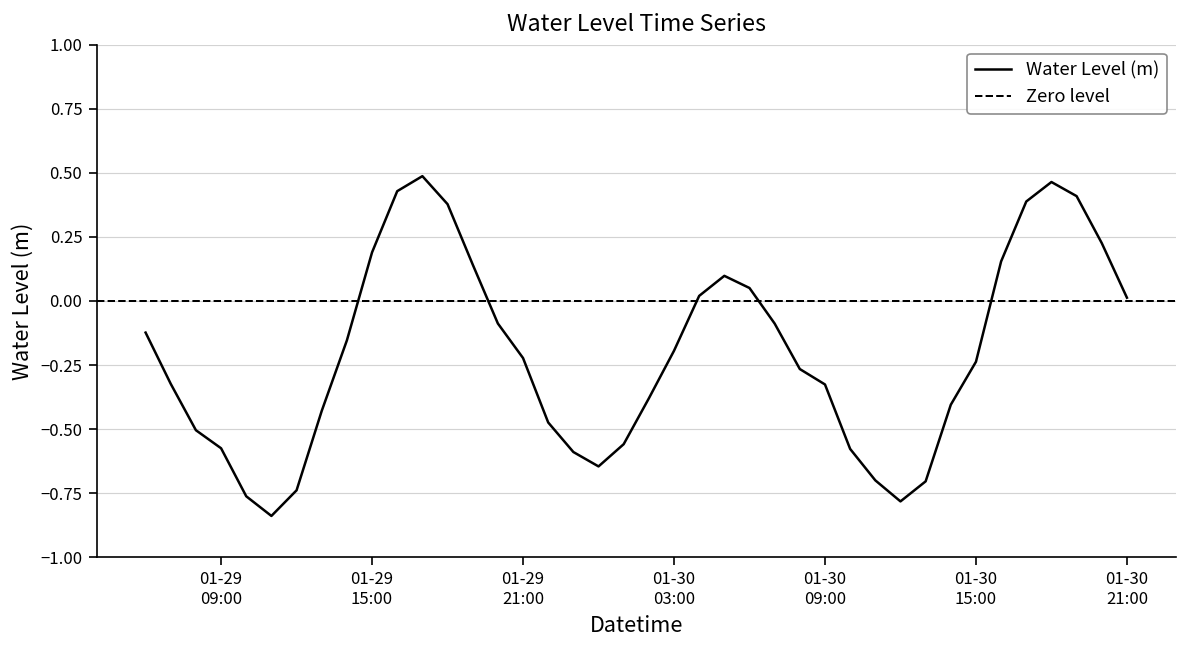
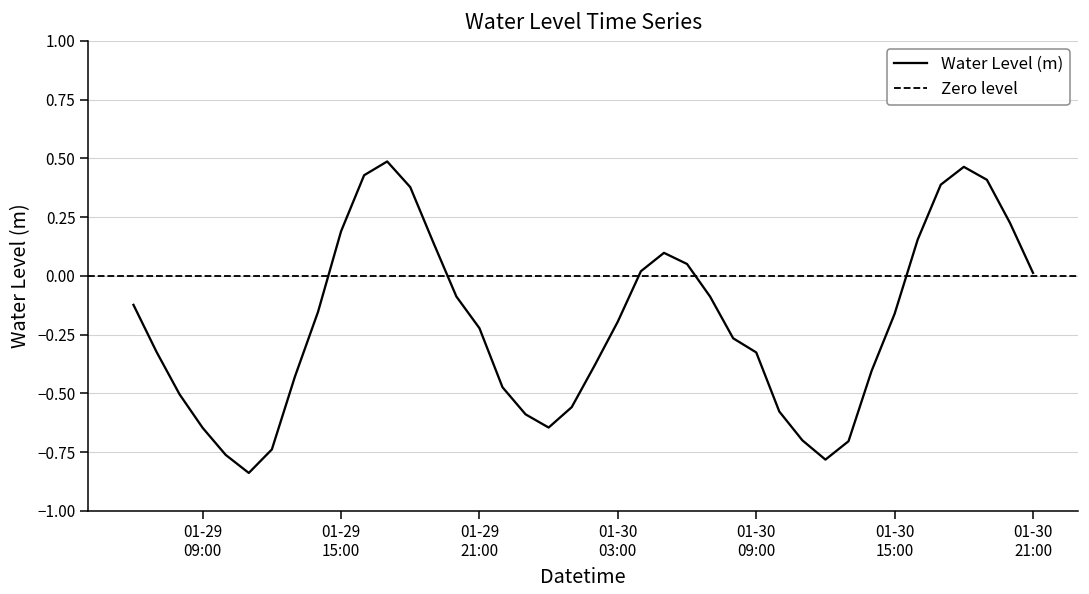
  {
-   "01-29 09:00": -0.57,
+   "01-29 09:00": -0.65,
    "01-29 15:00": 0.19,
    "01-29 21:00": -0.22,
    "01-30 03:00": -0.19,
    "01-30 09:00": -0.33,
-   "01-30 15:00": -0.24,
+   "01-30 15:00": -0.16,
    "01-30 21:00": 0.01
  }
